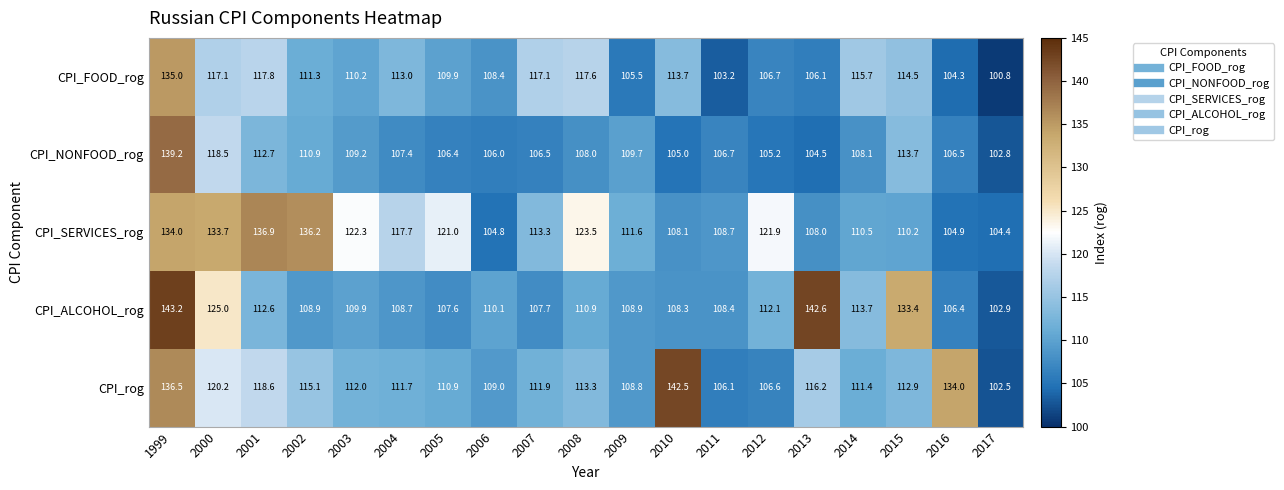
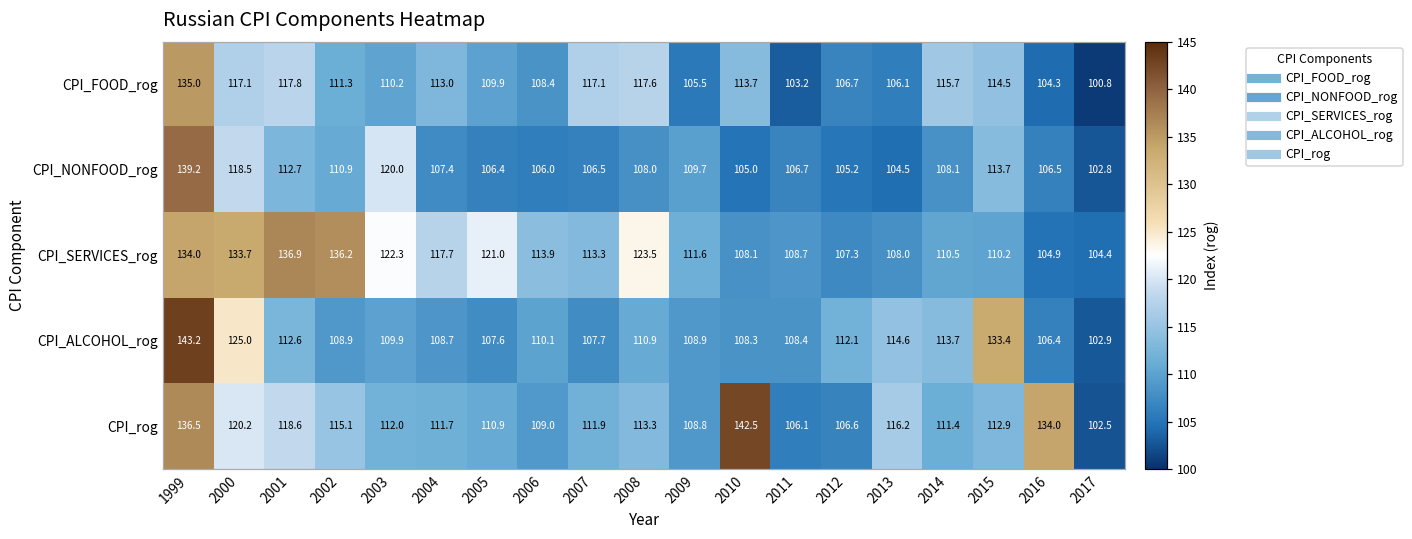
  {
    "CPI_FOOD_rog": {
      "1999": 135.0,
      "2000": 117.1,
      "2001": 117.8,
      "2002": 111.3,
      "2003": 110.2,
      "2004": 113.0,
      "2005": 109.9,
      "2006": 108.4,
      "2007": 117.1,
      "2008": 117.6,
      "2009": 105.5,
      "2010": 113.7,
      "2011": 103.2,
      "2012": 106.7,
      "2013": 106.1,
      "2014": 115.7,
      "2015": 114.5,
      "2016": 104.3,
      "2017": 100.8
    },
    "CPI_NONFOOD_rog": {
      "1999": 139.2,
      "2000": 118.5,
      "2001": 112.7,
      "2002": 110.9,
-     "2003": 109.2,
+     "2003": 120.0,
      "2004": 107.4,
      "2005": 106.4,
      "2006": 106.0,
      "2007": 106.5,
      "2008": 108.0,
      "2009": 109.7,
      "2010": 105.0,
      "2011": 106.7,
      "2012": 105.2,
      "2013": 104.5,
      "2014": 108.1,
      "2015": 113.7,
      "2016": 106.5,
      "2017": 102.8
    },
    "CPI_SERVICES_rog": {
      "1999": 134.0,
      "2000": 133.7,
      "2001": 136.9,
      "2002": 136.2,
      "2003": 122.3,
      "2004": 117.7,
      "2005": 121.0,
-     "2006": 104.8,
+     "2006": 113.9,
      "2007": 113.3,
      "2008": 123.5,
      "2009": 111.6,
      "2010": 108.1,
      "2011": 108.7,
-     "2012": 121.9,
+     "2012": 107.3,
      "2013": 108.0,
      "2014": 110.5,
      "2015": 110.2,
      "2016": 104.9,
      "2017": 104.4
    },
    "CPI_ALCOHOL_rog": {
      "1999": 143.2,
      "2000": 125.0,
      "2001": 112.6,
      "2002": 108.9,
      "2003": 109.9,
      "2004": 108.7,
      "2005": 107.6,
      "2006": 110.1,
      "2007": 107.7,
      "2008": 110.9,
      "2009": 108.9,
      "2010": 108.3,
      "2011": 108.4,
      "2012": 112.1,
-     "2013": 142.6,
+     "2013": 114.6,
      "2014": 113.7,
      "2015": 133.4,
      "2016": 106.4,
      "2017": 102.9
    },
    "CPI_rog": {
      "1999": 136.5,
      "2000": 120.2,
      "2001": 118.6,
      "2002": 115.1,
      "2003": 112.0,
      "2004": 111.7,
      "2005": 110.9,
      "2006": 109.0,
      "2007": 111.9,
      "2008": 113.3,
      "2009": 108.8,
      "2010": 142.5,
      "2011": 106.1,
      "2012": 106.6,
      "2013": 116.2,
      "2014": 111.4,
      "2015": 112.9,
      "2016": 134.0,
      "2017": 102.5
    }
  }
